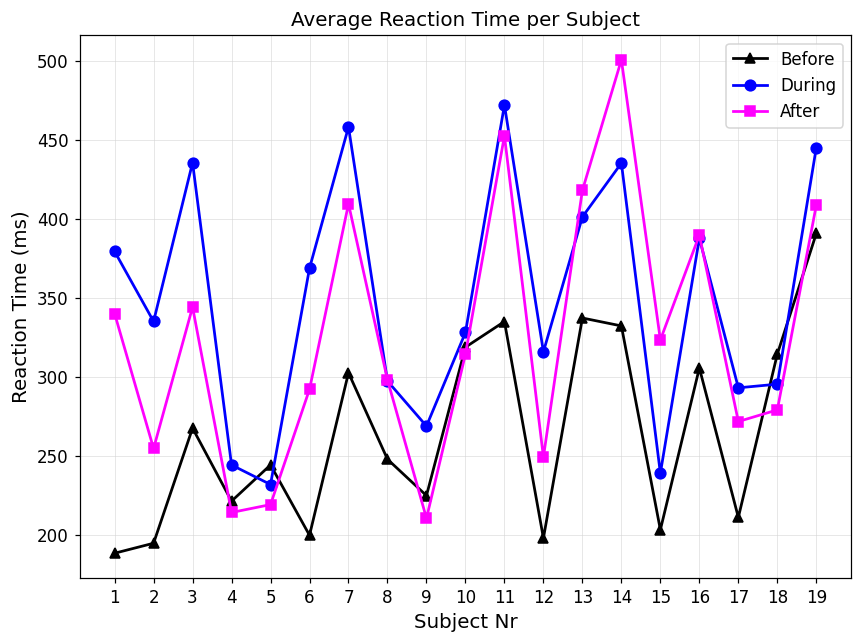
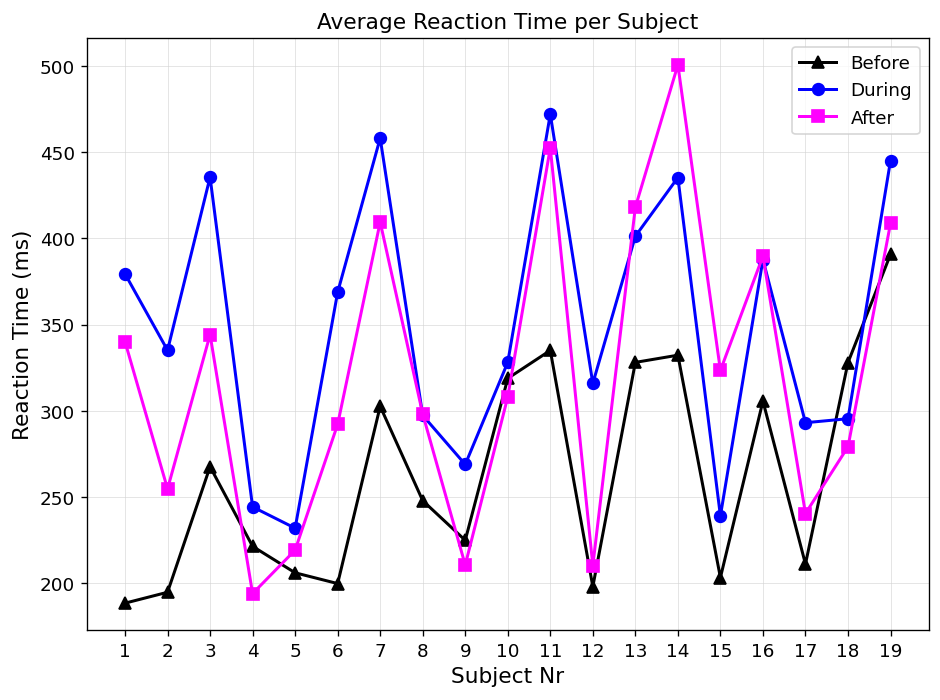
  {
    "Before": {
      "1": 189,
      "2": 195,
      "3": 268,
      "4": 221,
-     "5": 244,
+     "5": 206,
      "6": 200,
      "7": 303,
      "8": 248,
      "9": 225,
      "10": 319,
      "11": 335,
      "12": 198,
-     "13": 337,
+     "13": 328,
      "14": 332,
      "15": 203,
      "16": 306,
      "17": 211,
-     "18": 314,
+     "18": 328,
      "19": 391
    },
    "During": {
      "1": 379,
      "2": 335,
      "3": 436,
      "4": 244,
      "5": 232,
      "6": 369,
      "7": 458,
      "9": 269,
      "10": 328,
      "11": 472,
      "12": 316,
      "13": 401,
      "14": 435,
      "15": 239,
      "16": 388,
      "17": 293,
      "18": 295,
      "19": 445
    },
    "After": {
      "1": 340,
      "2": 255,
      "3": 344,
-     "4": 214,
+     "4": 194,
      "5": 219,
      "6": 292,
      "7": 409,
      "9": 211,
-     "10": 314,
+     "10": 308,
      "11": 453,
-     "12": 249,
+     "12": 210,
      "13": 418,
      "14": 501,
      "15": 323,
      "16": 390,
-     "17": 272,
+     "17": 240,
      "18": 279,
      "19": 409
    }
  }
